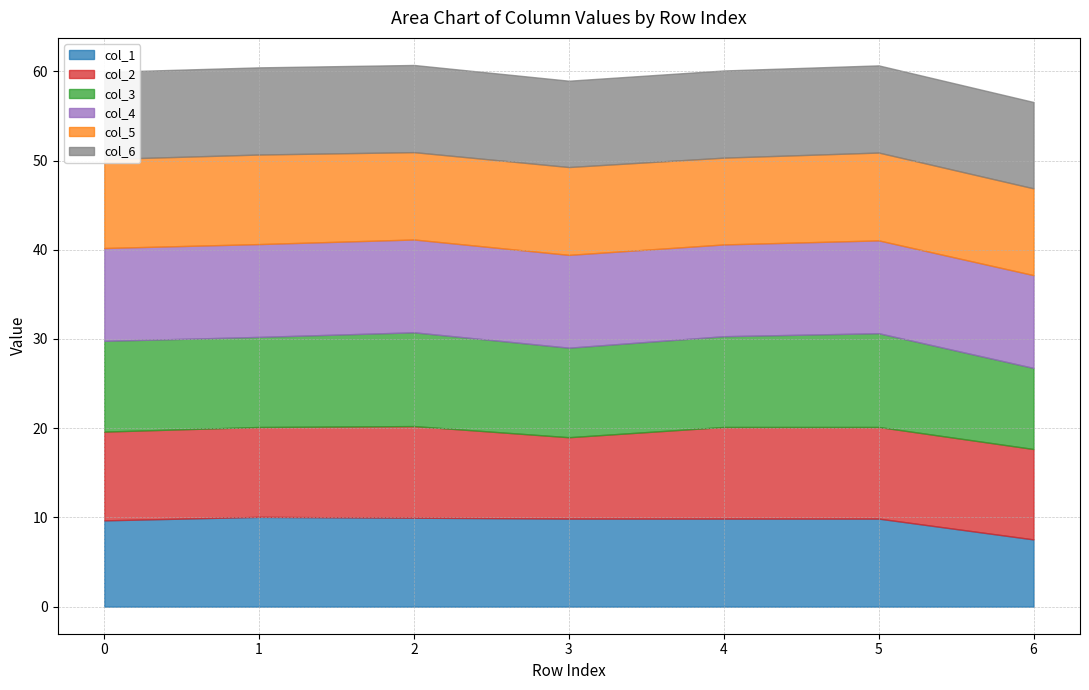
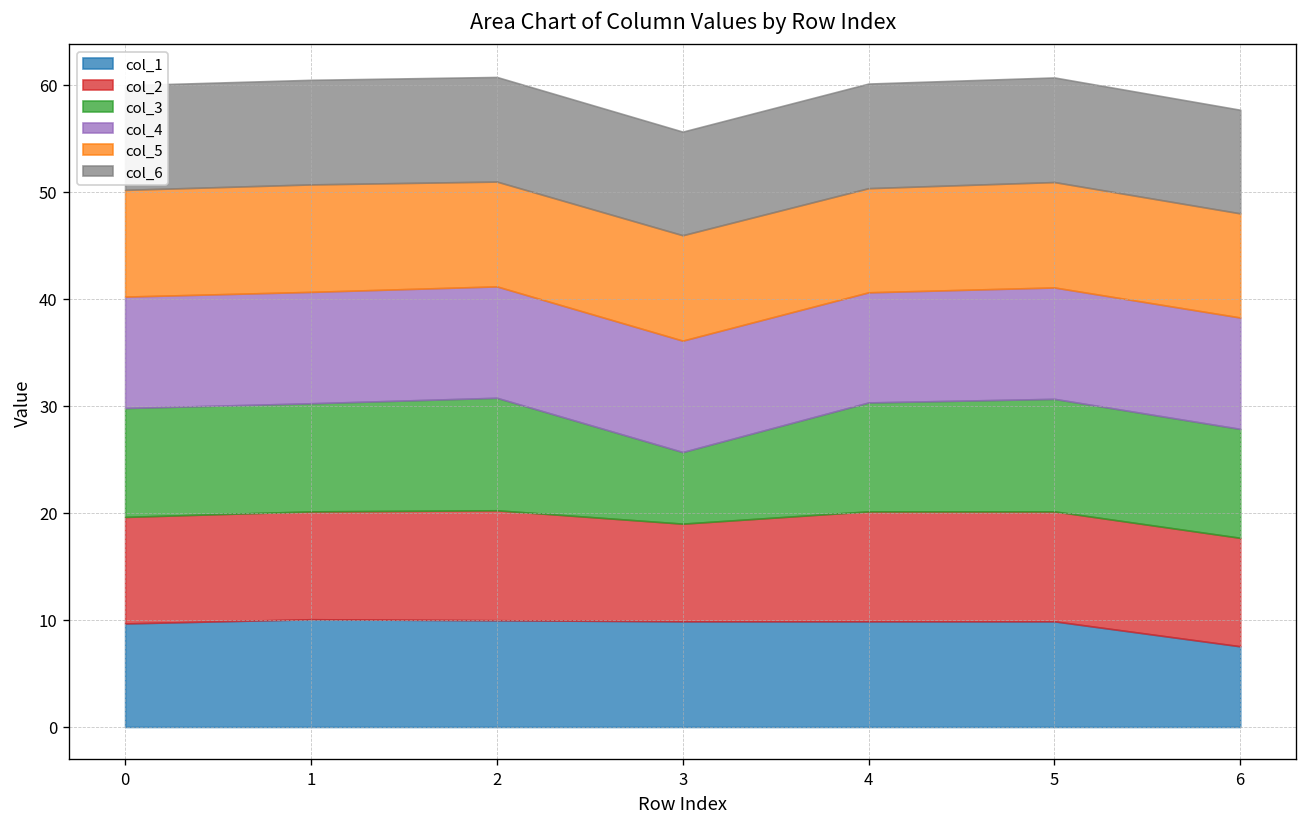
  {
    "col_1": {
      "0": 10,
      "1": 10,
      "2": 10,
      "3": 10,
      "4": 10,
      "5": 10,
      "6": 8
    },
    "col_2": {
      "0": 10,
      "1": 10,
      "2": 10,
      "3": 9,
      "4": 10,
      "5": 10,
      "6": 10
    },
    "col_3": {
      "0": 10,
      "1": 10,
      "2": 11,
-     "3": 10,
+     "3": 7,
      "4": 10,
      "5": 11,
-     "6": 9
+     "6": 10
    },
    "col_4": {
      "0": 10,
      "1": 10,
      "2": 10,
      "3": 10,
      "4": 10,
      "5": 10,
      "6": 10
    },
    "col_5": {
      "1": 10,
      "2": 10,
      "3": 10,
      "4": 10,
      "5": 10,
      "6": 10
    },
    "col_6": {
      "1": 10,
      "2": 10,
      "3": 10,
      "4": 10,
      "5": 10,
      "6": 10
    }
  }
